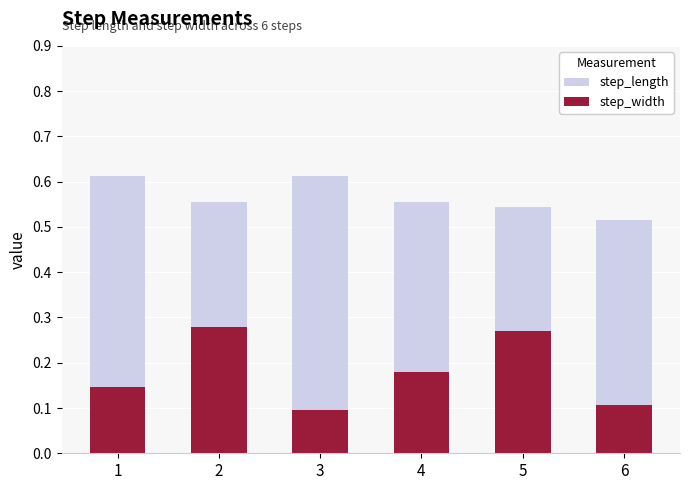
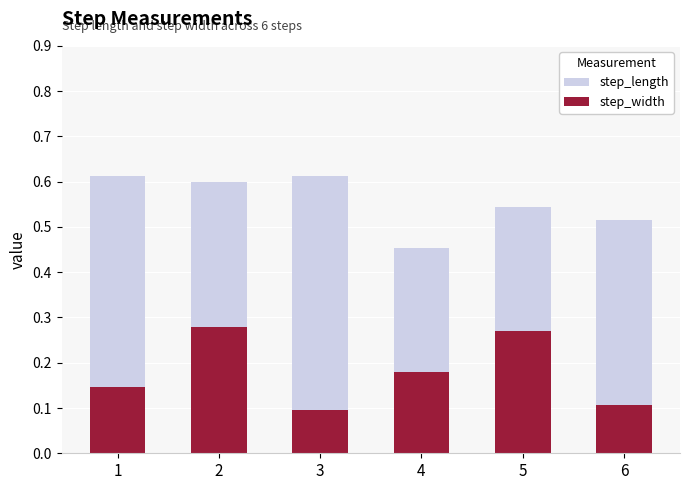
  {
    "step_length": {
      "1": 0.61,
-     "2": 0.55,
+     "2": 0.60,
      "3": 0.61,
-     "4": 0.56,
+     "4": 0.45,
      "5": 0.54,
      "6": 0.51
    }
  }
